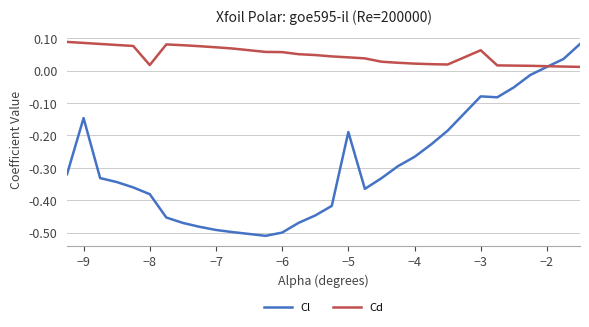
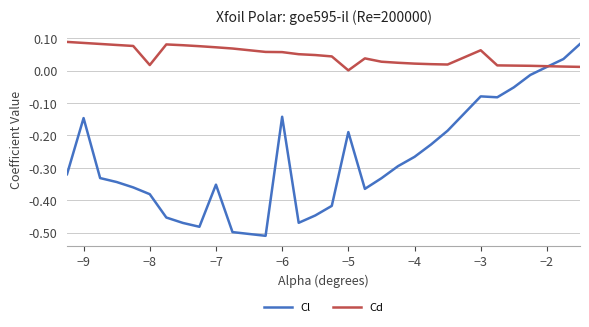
  {
    "Cl": {
      "−9": -0.15,
      "−8": -0.38,
-     "−7": -0.49,
-     "−6": -0.50,
+     "−7": -0.35,
+     "−6": -0.14,
      "−5": -0.19,
      "−4": -0.27,
      "−3": -0.08
    },
    "Cd": {
      "−9": 0.09,
      "−8": 0.02,
      "−7": 0.07,
      "−6": 0.06,
-     "−5": 0.04,
+     "−5": 0.00,
      "−4": 0.02,
      "−3": 0.06
    }
  }
